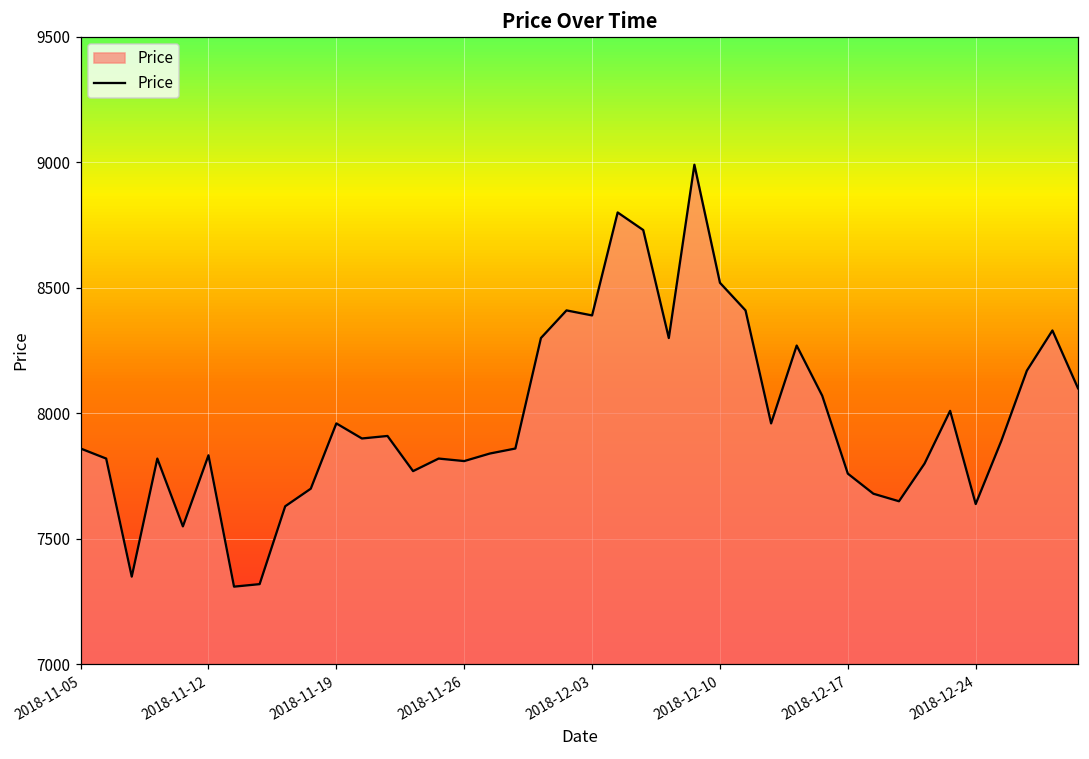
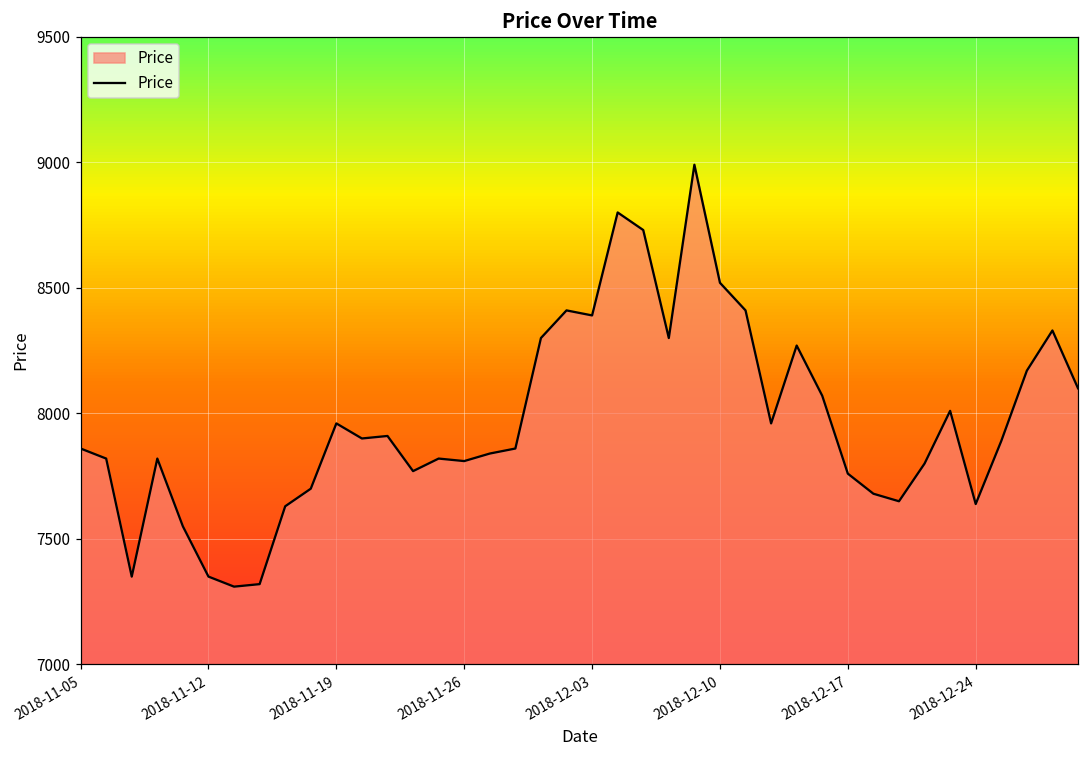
  {
    "2018-11-05": 7860,
-   "2018-11-12": 7830,
+   "2018-11-12": 7350,
    "2018-11-19": 7960,
    "2018-11-26": 7810,
    "2018-12-03": 8390,
    "2018-12-10": 8520,
    "2018-12-17": 7760,
    "2018-12-24": 7640
  }
